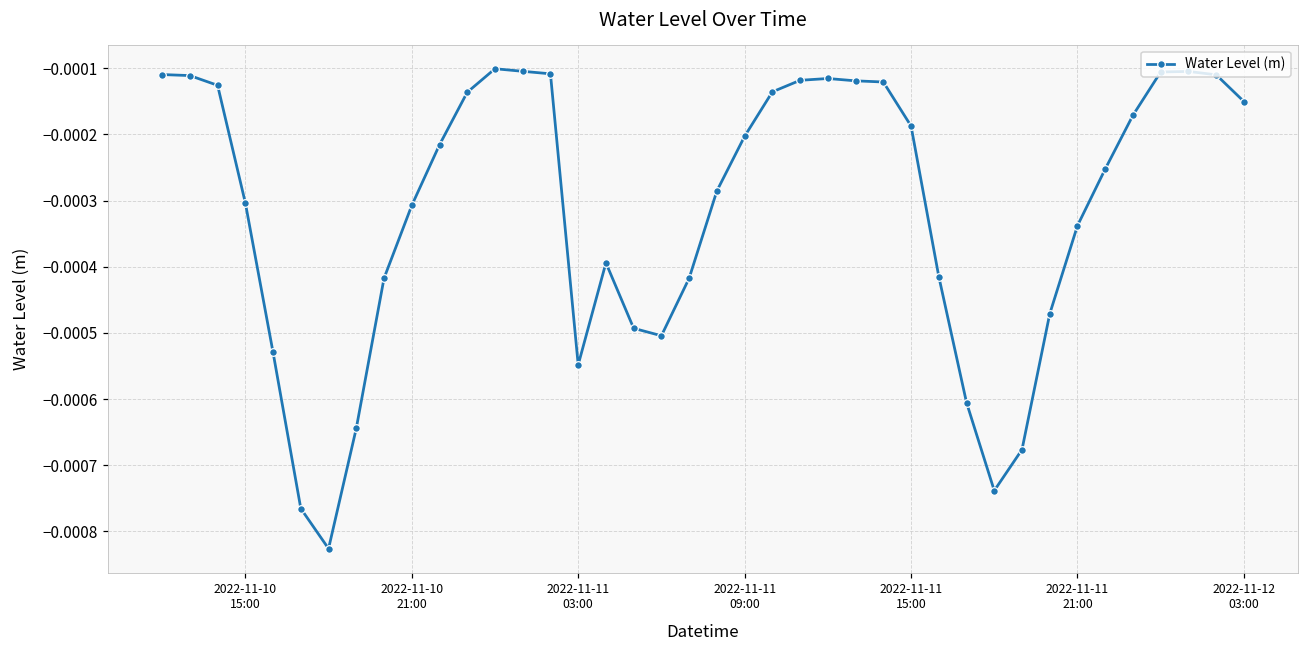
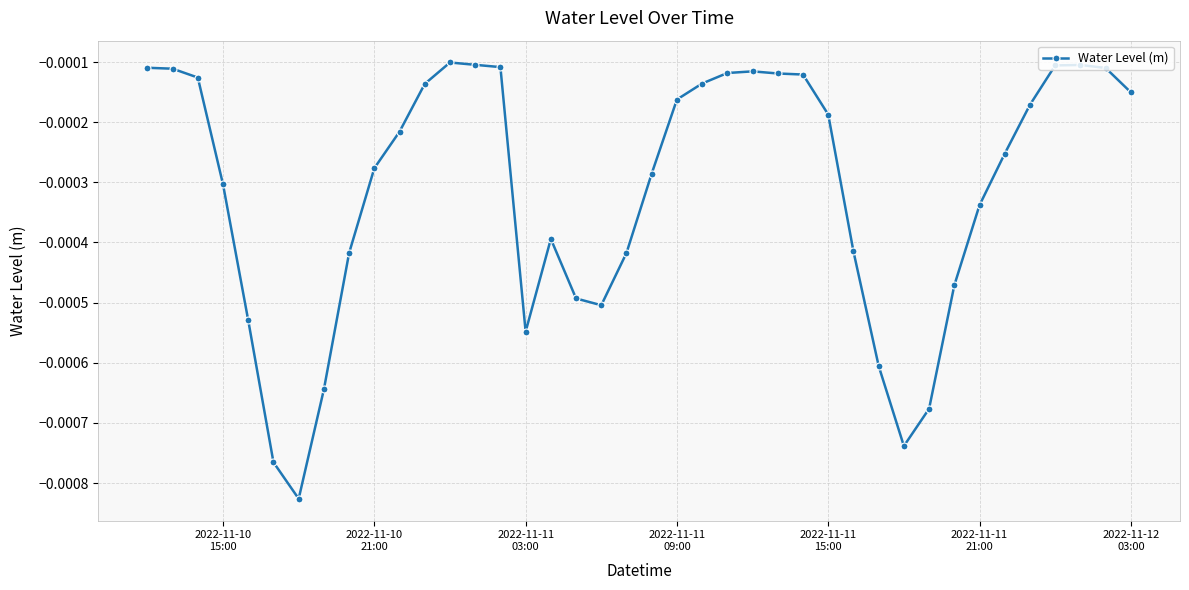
  {
    "2022-11-10 15:00": -0.00030,
-   "2022-11-10 21:00": -0.00031,
+   "2022-11-10 21:00": -0.00028,
    "2022-11-11 03:00": -0.00055,
-   "2022-11-11 09:00": -0.00020,
+   "2022-11-11 09:00": -0.00016,
    "2022-11-11 15:00": -0.00019,
    "2022-11-11 21:00": -0.00034,
    "2022-11-12 03:00": -0.00015
  }
